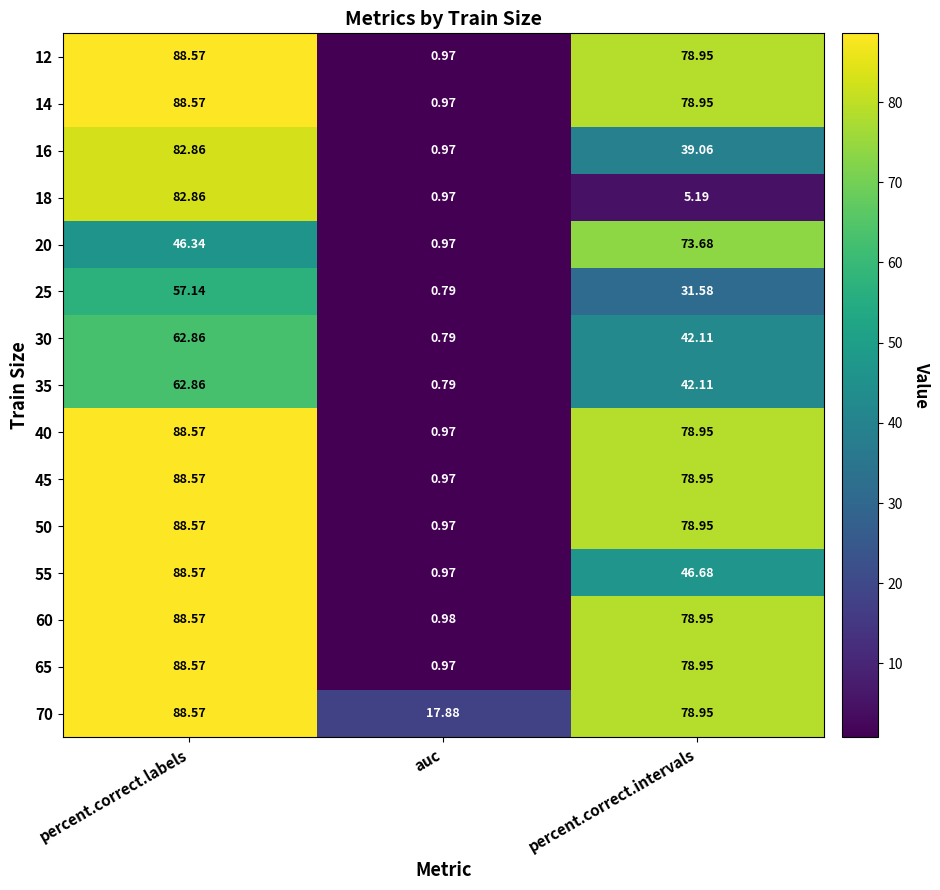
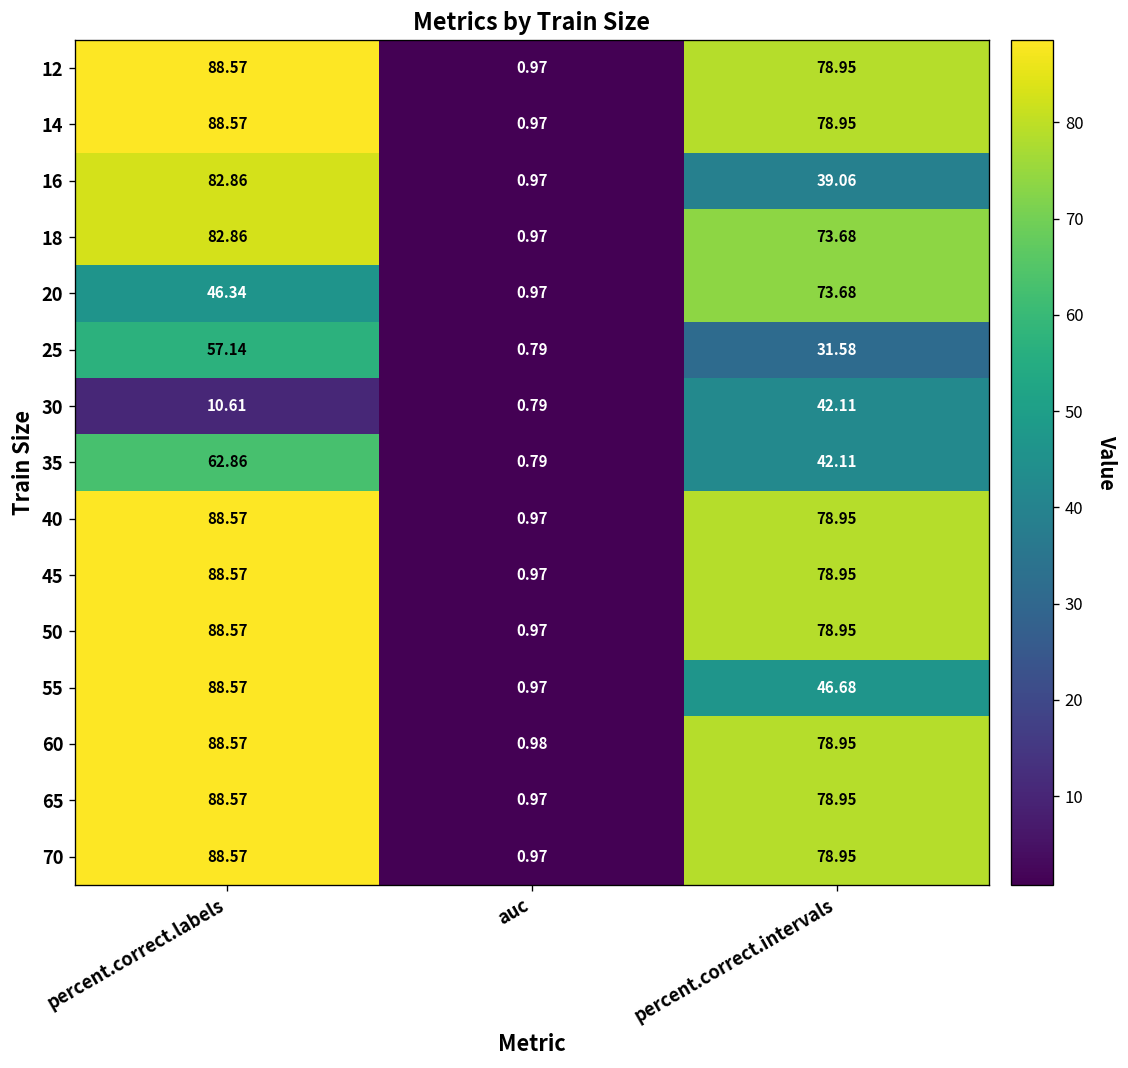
  {
    "12": {
      "percent.correct.labels": 88.57,
      "auc": 0.97,
      "percent.correct.intervals": 78.95
    },
    "14": {
      "percent.correct.labels": 88.57,
      "auc": 0.97,
      "percent.correct.intervals": 78.95
    },
    "16": {
      "percent.correct.labels": 82.86,
      "auc": 0.97,
      "percent.correct.intervals": 39.06
    },
    "18": {
      "percent.correct.labels": 82.86,
      "auc": 0.97,
-     "percent.correct.intervals": 5.19
+     "percent.correct.intervals": 73.68
    },
    "20": {
      "percent.correct.labels": 46.34,
      "auc": 0.97,
      "percent.correct.intervals": 73.68
    },
    "25": {
      "percent.correct.labels": 57.14,
      "auc": 0.79,
      "percent.correct.intervals": 31.58
    },
    "30": {
-     "percent.correct.labels": 62.86,
+     "percent.correct.labels": 10.61,
      "auc": 0.79,
      "percent.correct.intervals": 42.11
    },
    "35": {
      "percent.correct.labels": 62.86,
      "auc": 0.79,
      "percent.correct.intervals": 42.11
    },
    "40": {
      "percent.correct.labels": 88.57,
      "auc": 0.97,
      "percent.correct.intervals": 78.95
    },
    "45": {
      "percent.correct.labels": 88.57,
      "auc": 0.97,
      "percent.correct.intervals": 78.95
    },
    "50": {
      "percent.correct.labels": 88.57,
      "auc": 0.97,
      "percent.correct.intervals": 78.95
    },
    "55": {
      "percent.correct.labels": 88.57,
      "auc": 0.97,
      "percent.correct.intervals": 46.68
    },
    "60": {
      "percent.correct.labels": 88.57,
      "auc": 0.98,
      "percent.correct.intervals": 78.95
    },
    "65": {
      "percent.correct.labels": 88.57,
      "auc": 0.97,
      "percent.correct.intervals": 78.95
    },
    "70": {
      "percent.correct.labels": 88.57,
-     "auc": 17.88,
+     "auc": 0.97,
      "percent.correct.intervals": 78.95
    }
  }
